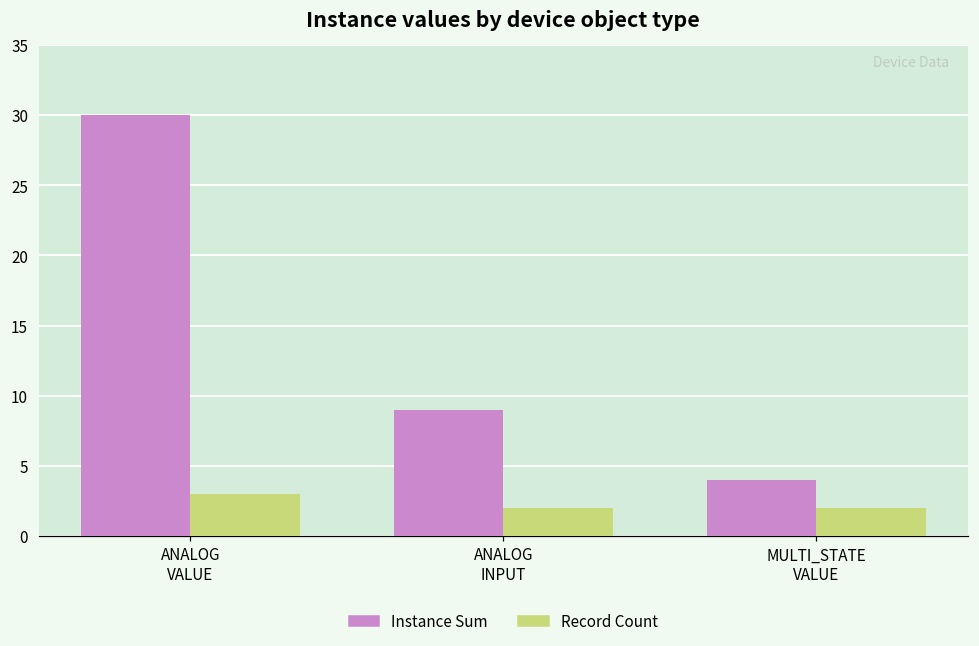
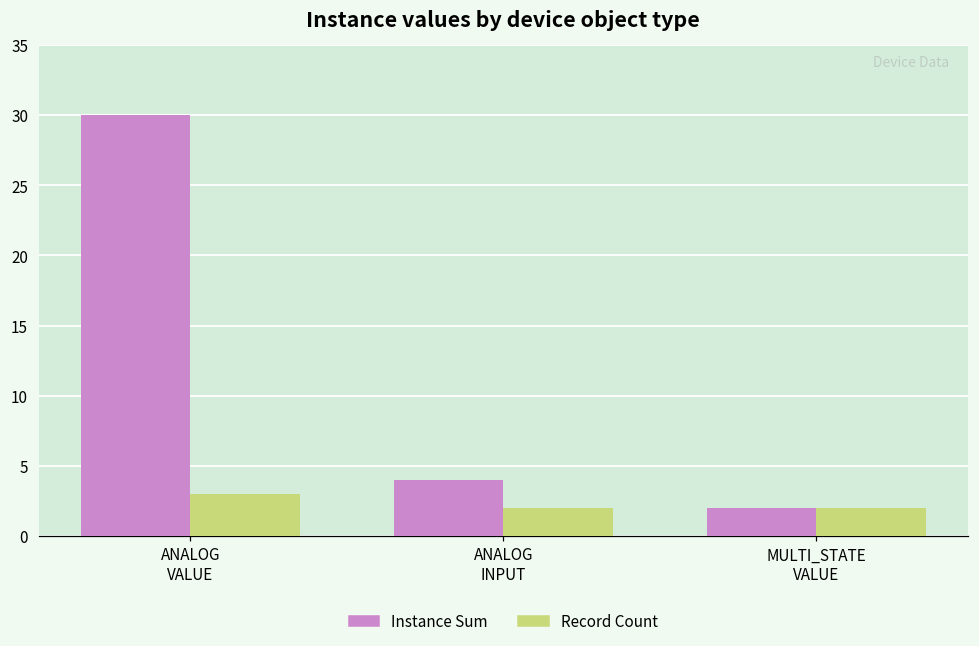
  {
    "Instance Sum": {
      "ANALOG VALUE": 30,
-     "ANALOG INPUT": 9,
-     "MULTI_STATE VALUE": 4
+     "ANALOG INPUT": 4,
+     "MULTI_STATE VALUE": 2
    },
    "Record Count": {
      "ANALOG VALUE": 3,
      "ANALOG INPUT": 2,
      "MULTI_STATE VALUE": 2
    }
  }
